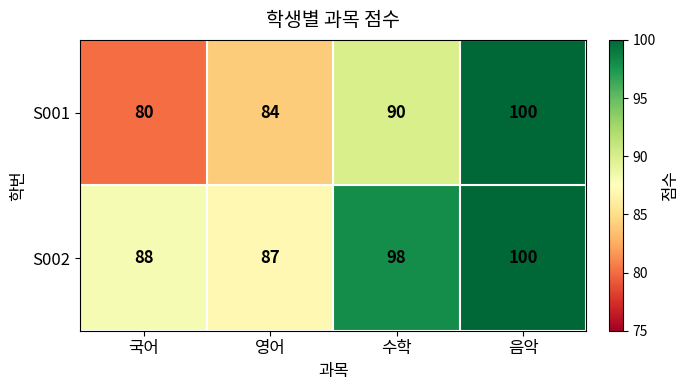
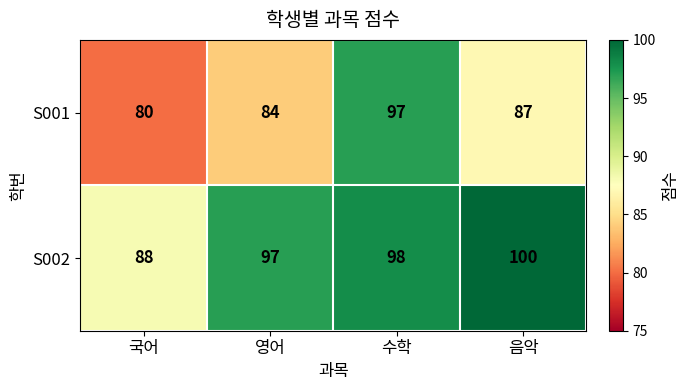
  {
    "S001": {
      "국어": 80,
      "영어": 84,
-     "수학": 90,
-     "음악": 100
+     "수학": 97,
+     "음악": 87
    },
    "S002": {
      "국어": 88,
-     "영어": 87,
+     "영어": 97,
      "수학": 98,
      "음악": 100
    }
  }
